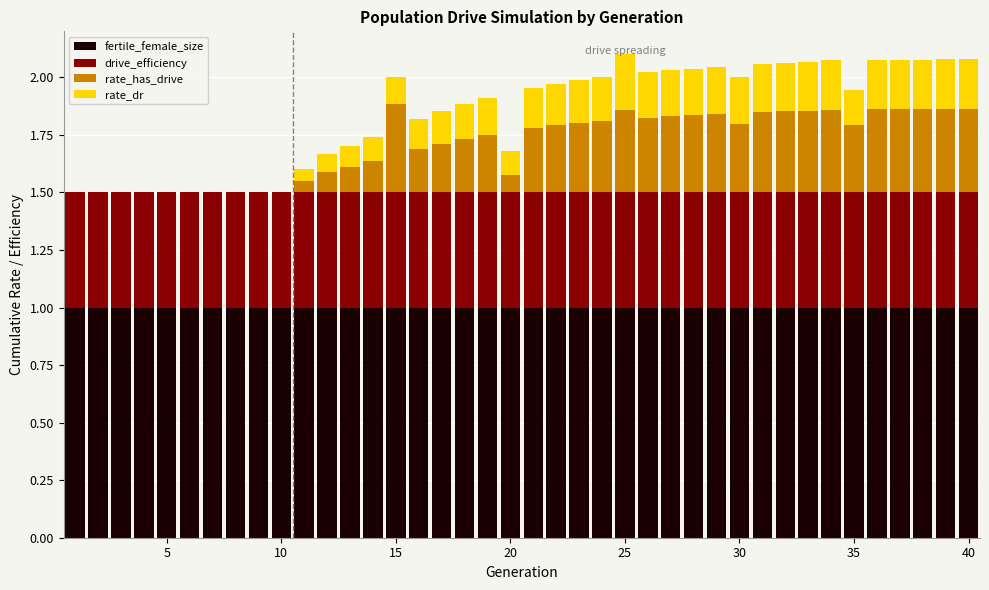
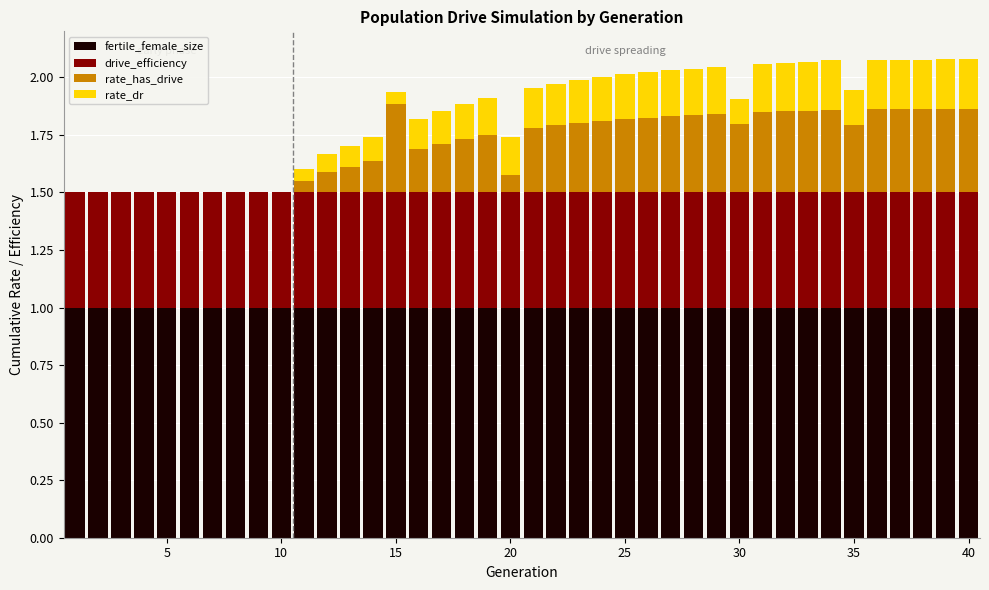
  {
    "fertile_female_size": {
      "5": 1.00,
      "10": 1.00,
      "15": 1.00,
      "20": 1.00,
      "25": 1.00,
      "30": 1.00,
      "35": 1.00,
      "40": 1.00
    },
    "drive_efficiency": {
      "5": 0.50,
      "10": 0.50,
      "15": 0.50,
      "20": 0.50,
      "25": 0.50,
      "30": 0.50,
      "35": 0.50,
      "40": 0.50
    },
    "rate_has_drive": {
      "5": 0.00,
      "10": 0.00,
      "15": 0.38,
      "20": 0.08,
-     "25": 0.36,
+     "25": 0.32,
      "30": 0.30,
      "35": 0.30,
      "40": 0.36
    },
    "rate_dr": {
      "5": 0.00,
      "10": 0.00,
-     "15": 0.12,
-     "20": 0.10,
-     "25": 0.25,
-     "30": 0.21,
+     "15": 0.05,
+     "20": 0.17,
+     "25": 0.19,
+     "30": 0.11,
      "35": 0.15,
      "40": 0.22
    }
  }
